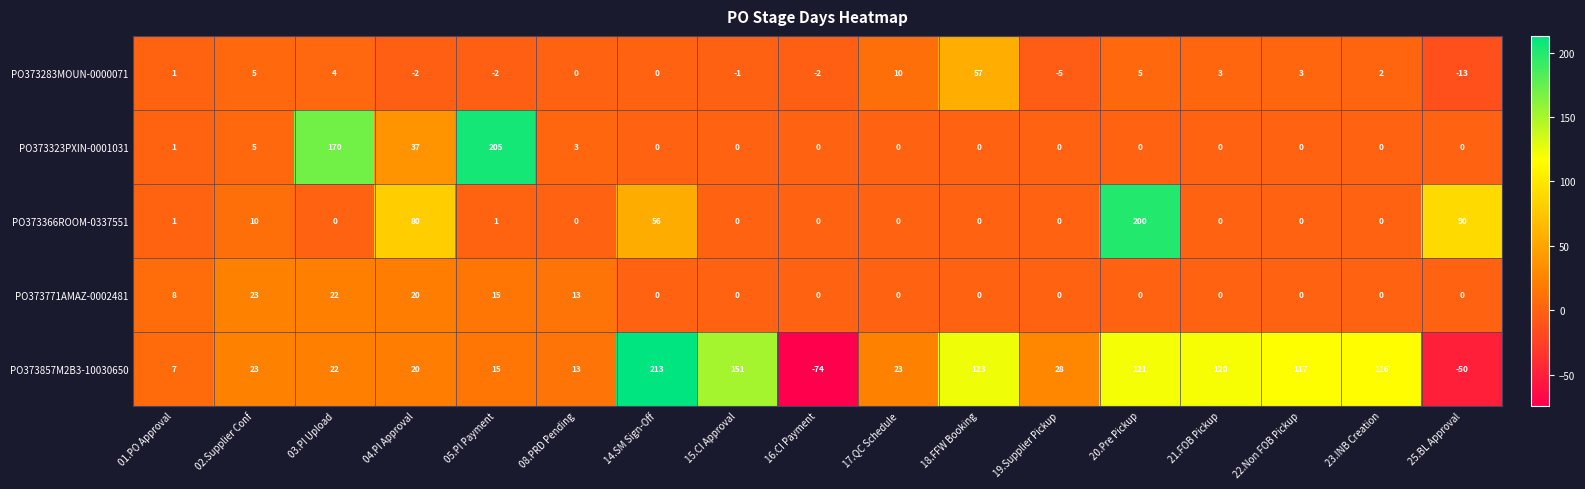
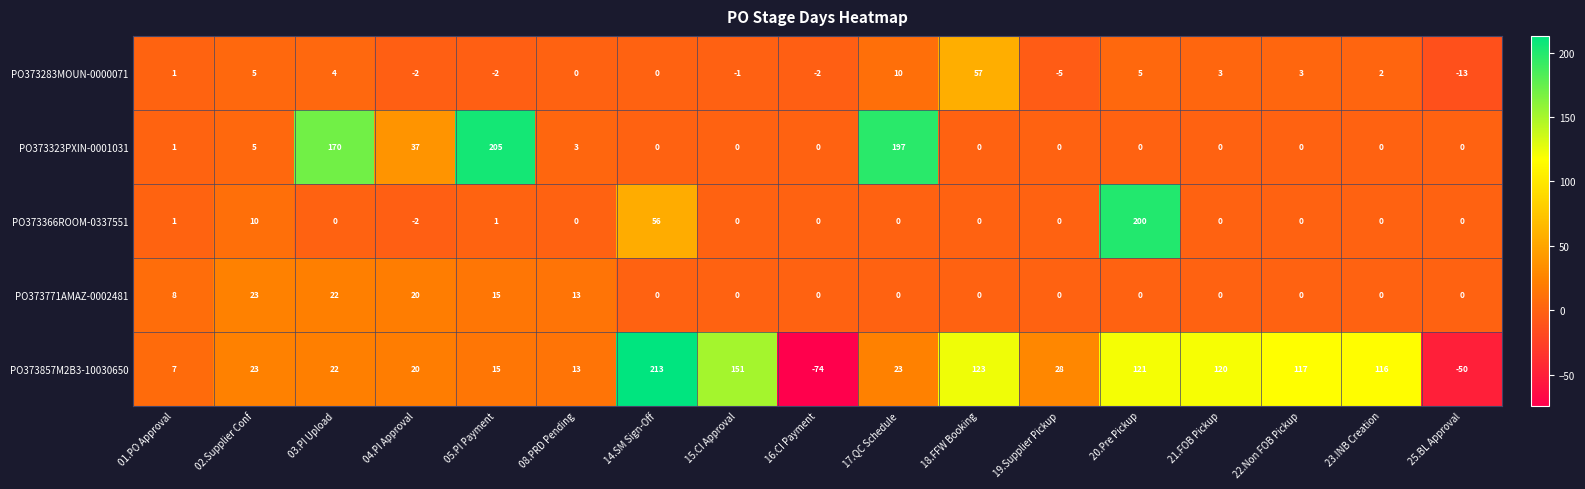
  {
    "PO373283MOUN-0000071": {
      "01.PO Approval": 1,
      "02.Supplier Conf": 5,
      "03.PI Upload": 4,
      "04.PI Approval": -2,
      "05.PI Payment": -2,
      "08.PRD Pending": 0,
      "14.SM Sign-Off": 0,
      "15.CI Approval": -1,
      "16.CI Payment": -2,
      "17.QC Schedule": 10,
      "18.FFW Booking": 57,
      "19.Supplier Pickup": -5,
      "20.Pre Pickup": 5,
      "21.FOB Pickup": 3,
      "22.Non FOB Pickup": 3,
      "23.INB Creation": 2,
      "25.BL Approval": -13
    },
    "PO373323PXIN-0001031": {
      "01.PO Approval": 1,
      "02.Supplier Conf": 5,
      "03.PI Upload": 170,
      "04.PI Approval": 37,
      "05.PI Payment": 205,
      "08.PRD Pending": 3,
      "14.SM Sign-Off": 0,
      "15.CI Approval": 0,
      "16.CI Payment": 0,
-     "17.QC Schedule": 0,
+     "17.QC Schedule": 197,
      "18.FFW Booking": 0,
      "19.Supplier Pickup": 0,
      "20.Pre Pickup": 0,
      "21.FOB Pickup": 0,
      "22.Non FOB Pickup": 0,
      "23.INB Creation": 0,
      "25.BL Approval": 0
    },
    "PO373366ROOM-0337551": {
      "01.PO Approval": 1,
      "02.Supplier Conf": 10,
      "03.PI Upload": 0,
-     "04.PI Approval": 80,
+     "04.PI Approval": -2,
      "05.PI Payment": 1,
      "08.PRD Pending": 0,
      "14.SM Sign-Off": 56,
      "15.CI Approval": 0,
      "16.CI Payment": 0,
      "17.QC Schedule": 0,
      "18.FFW Booking": 0,
      "19.Supplier Pickup": 0,
      "20.Pre Pickup": 200,
      "21.FOB Pickup": 0,
      "22.Non FOB Pickup": 0,
      "23.INB Creation": 0,
-     "25.BL Approval": 90
+     "25.BL Approval": 0
    },
    "PO373771AMAZ-0002481": {
      "01.PO Approval": 8,
      "02.Supplier Conf": 23,
      "03.PI Upload": 22,
      "04.PI Approval": 20,
      "05.PI Payment": 15,
      "08.PRD Pending": 13,
      "14.SM Sign-Off": 0,
      "15.CI Approval": 0,
      "16.CI Payment": 0,
      "17.QC Schedule": 0,
      "18.FFW Booking": 0,
      "19.Supplier Pickup": 0,
      "20.Pre Pickup": 0,
      "21.FOB Pickup": 0,
      "22.Non FOB Pickup": 0,
      "23.INB Creation": 0,
      "25.BL Approval": 0
    },
    "PO373857M2B3-10030650": {
      "01.PO Approval": 7,
      "02.Supplier Conf": 23,
      "03.PI Upload": 22,
      "04.PI Approval": 20,
      "05.PI Payment": 15,
      "08.PRD Pending": 13,
      "14.SM Sign-Off": 213,
      "15.CI Approval": 151,
      "16.CI Payment": -74,
      "17.QC Schedule": 23,
      "18.FFW Booking": 123,
      "19.Supplier Pickup": 28,
      "20.Pre Pickup": 121,
      "21.FOB Pickup": 120,
      "22.Non FOB Pickup": 117,
      "23.INB Creation": 116,
      "25.BL Approval": -50
    }
  }
